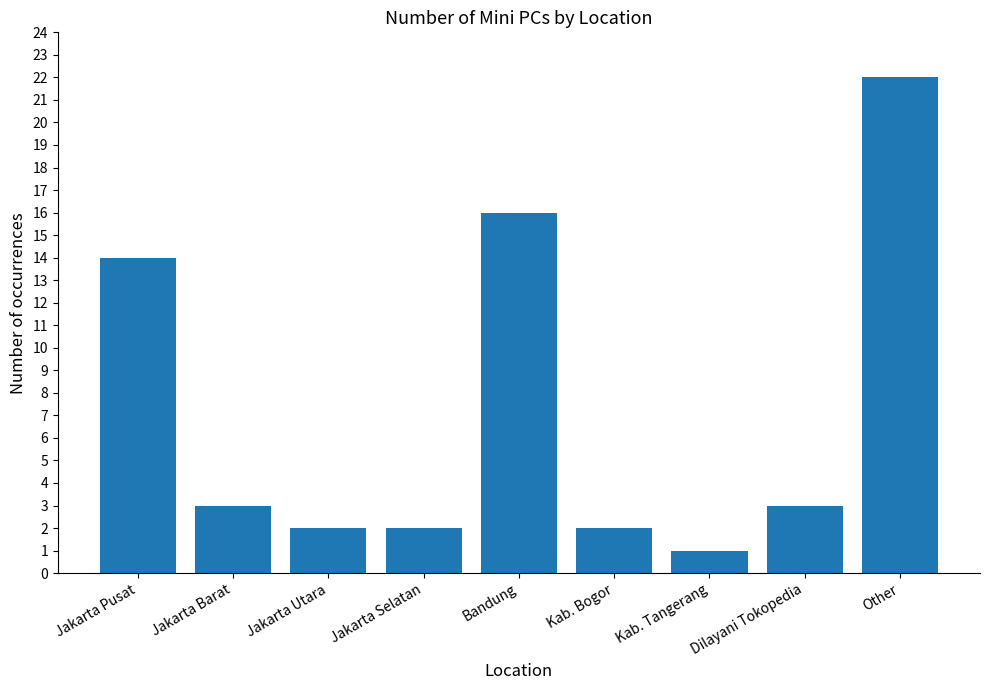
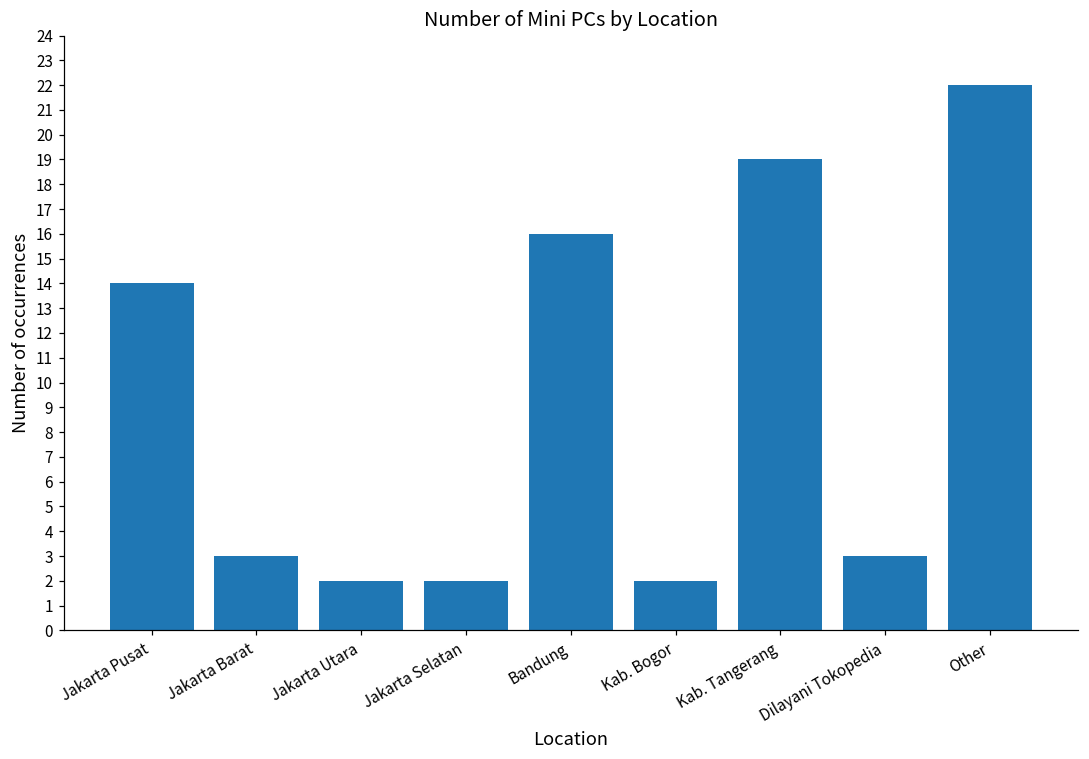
  {
    "Jakarta Pusat": 14,
    "Jakarta Barat": 3,
    "Jakarta Utara": 2,
    "Jakarta Selatan": 2,
    "Bandung": 16,
    "Kab. Bogor": 2,
-   "Kab. Tangerang": 1,
+   "Kab. Tangerang": 19,
    "Dilayani Tokopedia": 3,
    "Other": 22
  }
